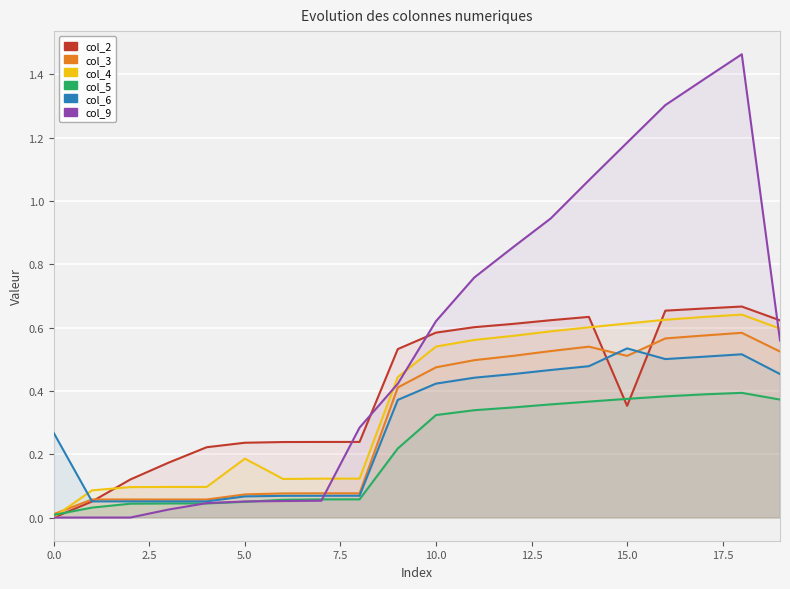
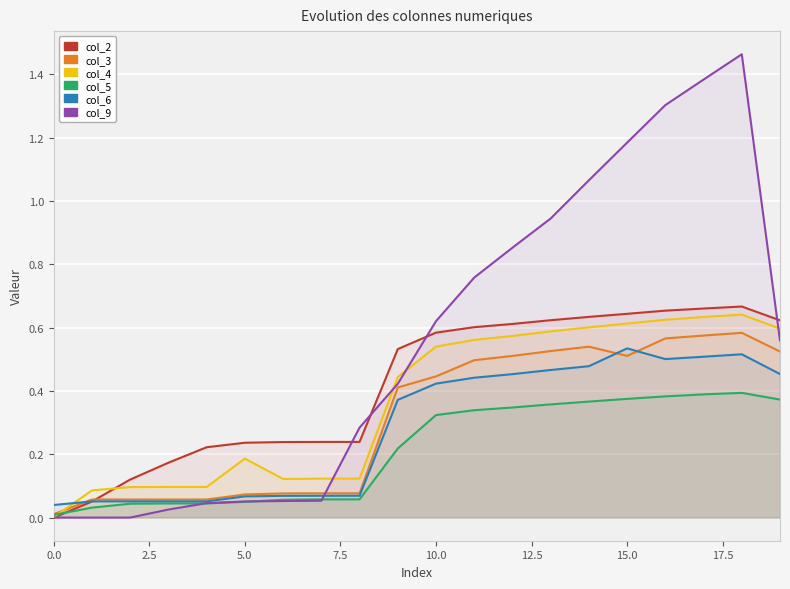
  {
    "col_2": {
      "5.0": 0.24,
      "10.0": 0.58,
-     "15.0": 0.35
+     "15.0": 0.64
    },
    "col_3": {
-     "10.0": 0.47,
+     "10.0": 0.45,
      "15.0": 0.51
    },
    "col_4": {
      "5.0": 0.19,
      "10.0": 0.54,
      "15.0": 0.61
    },
    "col_5": {
      "10.0": 0.32,
      "15.0": 0.37
    },
    "col_6": {
-     "0.0": 0.27,
+     "0.0": 0.04,
      "10.0": 0.42,
      "15.0": 0.53
    },
    "col_9": {
      "10.0": 0.62,
      "15.0": 1.18
    }
  }
